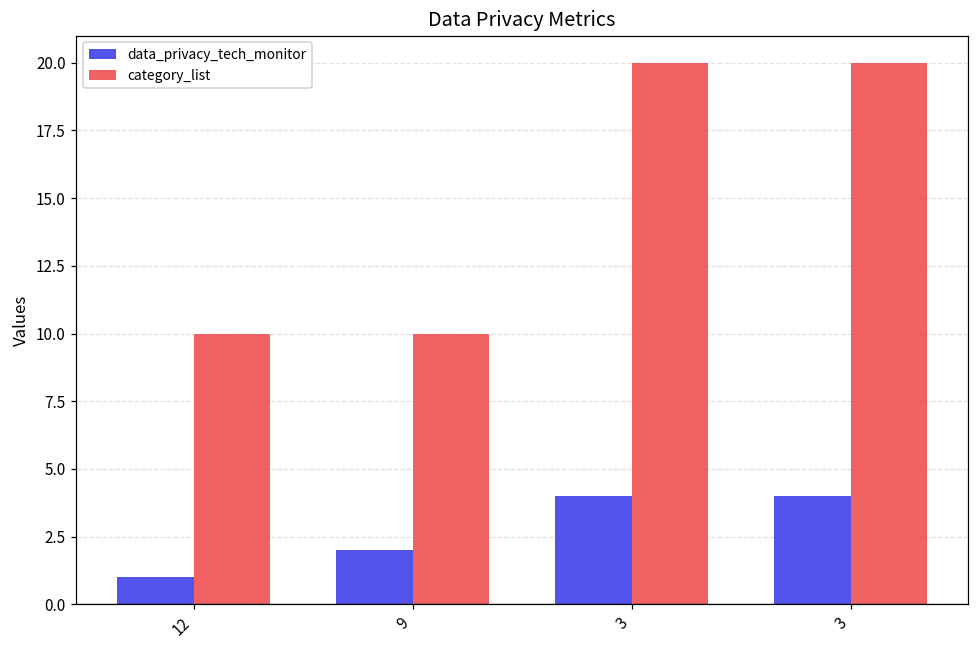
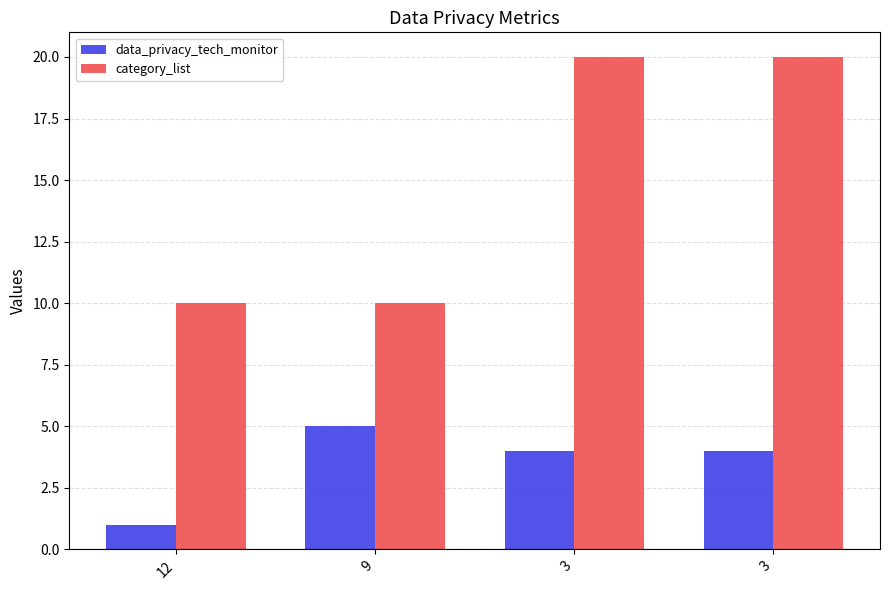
  {
    "data_privacy_tech_monitor": {
      "12": 1,
-     "9": 2
+     "9": 5
    },
    "category_list": {
      "12": 10,
      "9": 10
    }
  }
